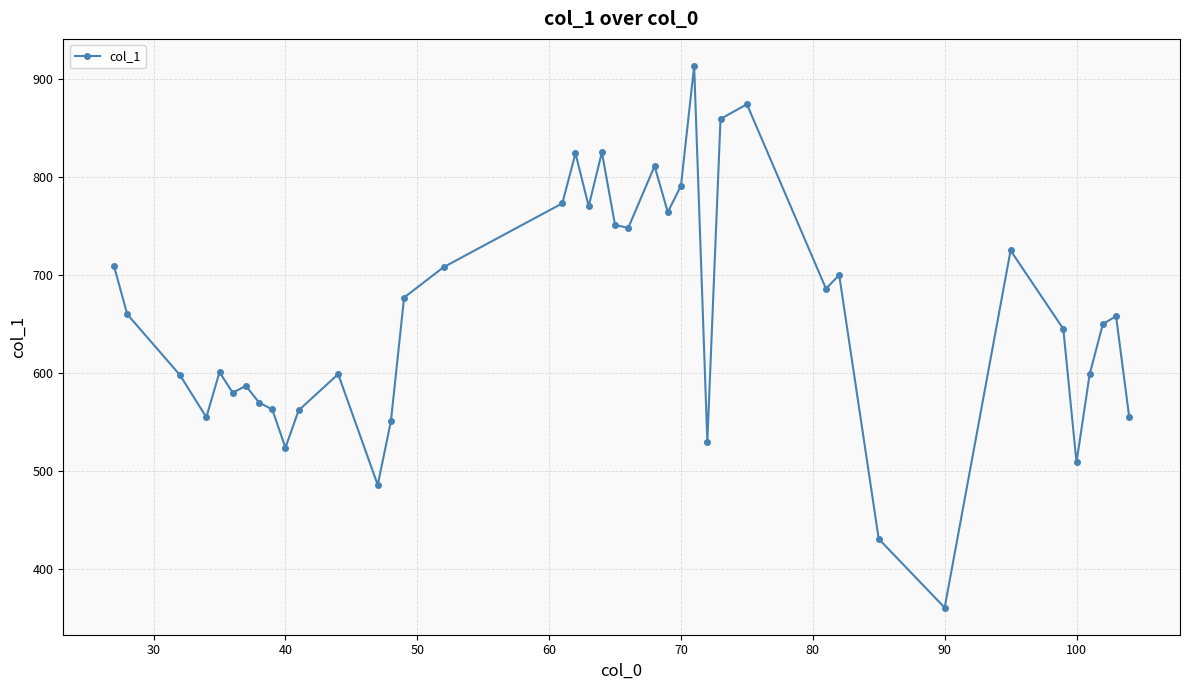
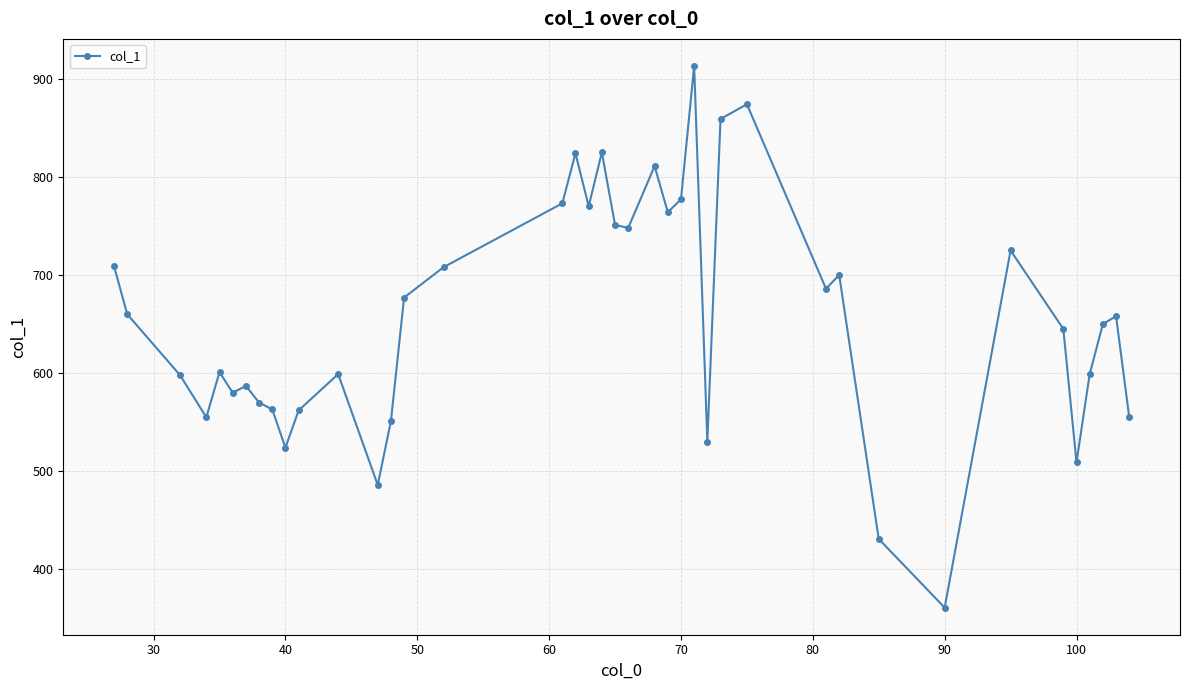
  {
    "40": 520,
-   "70": 790,
+   "70": 780,
    "90": 360,
    "100": 510
  }
